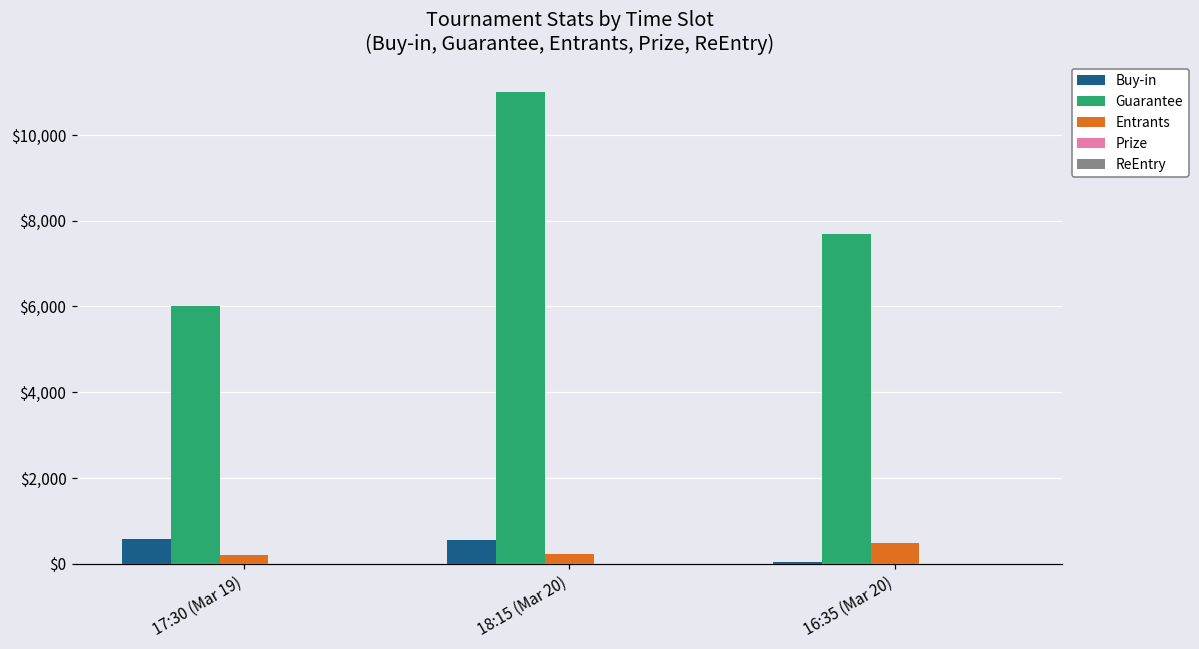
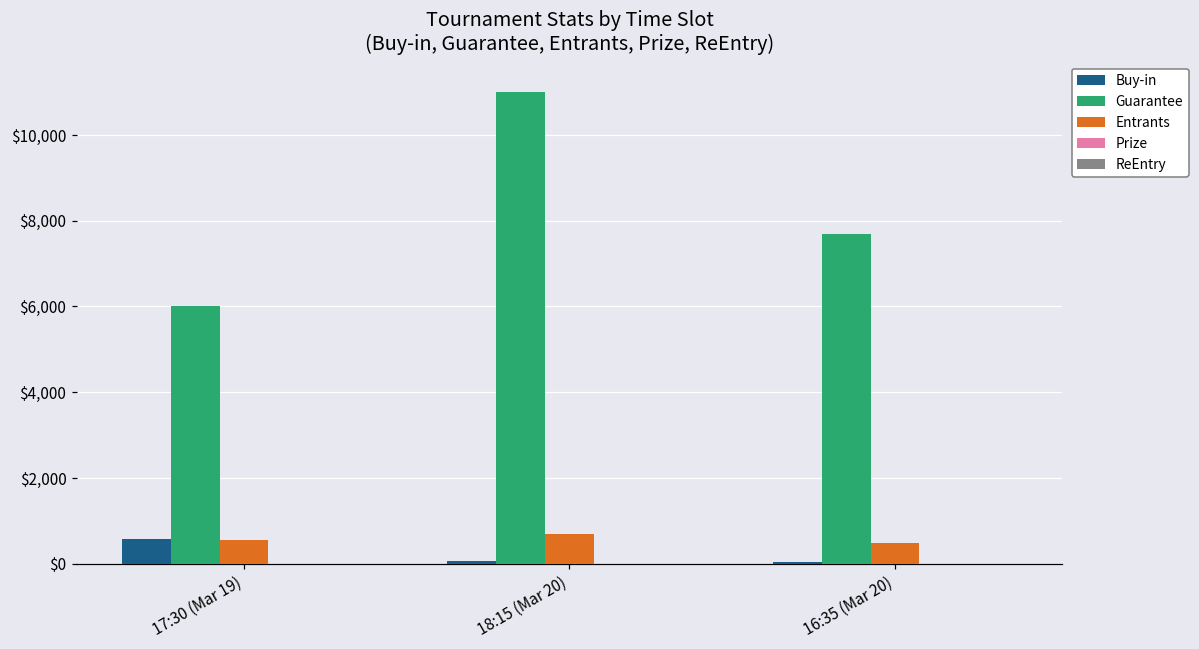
  {
    "Buy-in": {
      "17:30 (Mar 19)": "$600",
-     "18:15 (Mar 20)": "$600"
+     "18:15 (Mar 20)": "$100"
    },
    "Guarantee": {
      "17:30 (Mar 19)": "$6,000",
      "18:15 (Mar 20)": "$11,000",
      "16:35 (Mar 20)": "$7,700"
    },
    "Entrants": {
-     "17:30 (Mar 19)": "$200",
-     "18:15 (Mar 20)": "$200",
+     "17:30 (Mar 19)": "$500",
+     "18:15 (Mar 20)": "$700",
      "16:35 (Mar 20)": "$500"
    },
    "Prize": {
      "17:30 (Mar 19)": "$0",
      "18:15 (Mar 20)": "$0",
      "16:35 (Mar 20)": "$0"
    },
    "ReEntry": {
      "17:30 (Mar 19)": "$0",
      "18:15 (Mar 20)": "$0",
      "16:35 (Mar 20)": "$0"
    }
  }
